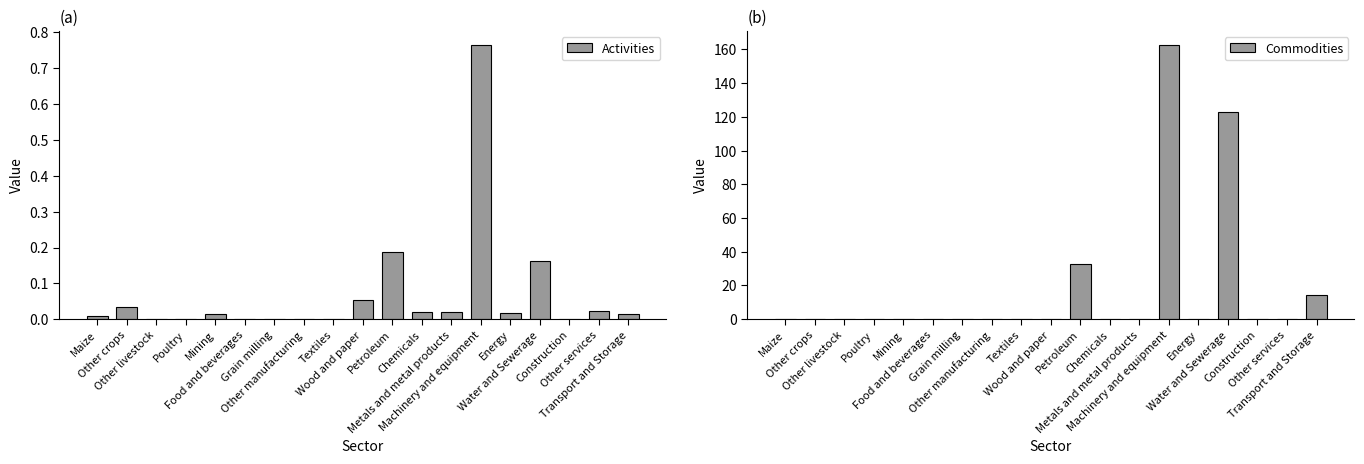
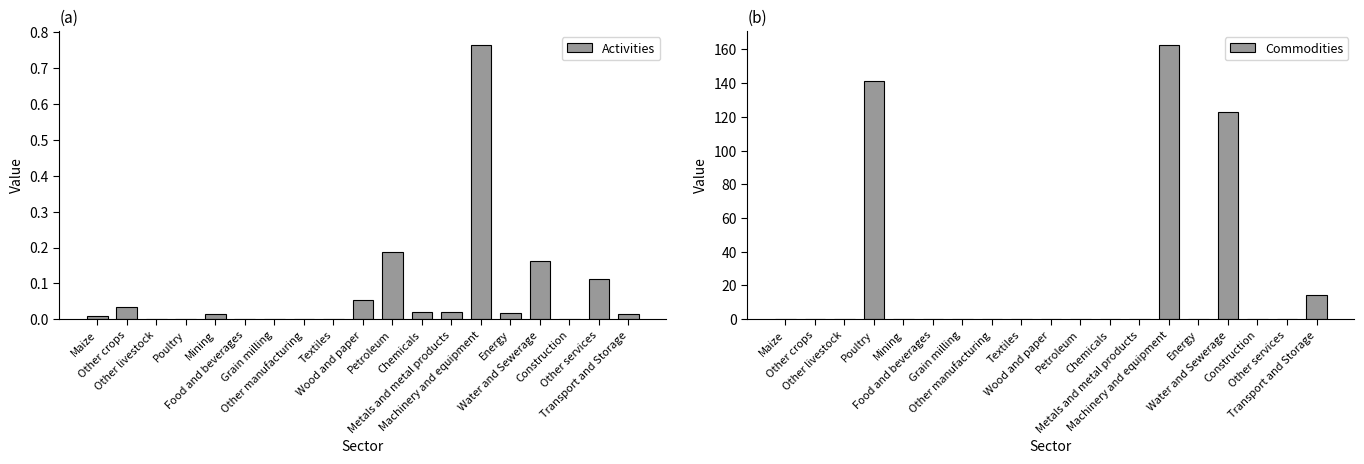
  {
    "(a)": {
      "Maize": 0.01,
      "Other crops": 0.03,
      "Mining": 0.01,
      "Wood and paper": 0.05,
      "Petroleum": 0.19,
      "Chemicals": 0.02,
      "Metals and metal products": 0.02,
      "Machinery and equipment": 0.77,
      "Energy": 0.02,
      "Water and Sewerage": 0.16,
-     "Other services": 0.02,
+     "Other services": 0.11,
      "Transport and Storage": 0.02
    },
    "(b)": {
-     "Poultry": 0,
-     "Petroleum": 33,
+     "Poultry": 141,
+     "Petroleum": 0,
      "Machinery and equipment": 163,
      "Water and Sewerage": 123,
      "Transport and Storage": 14
    }
  }
